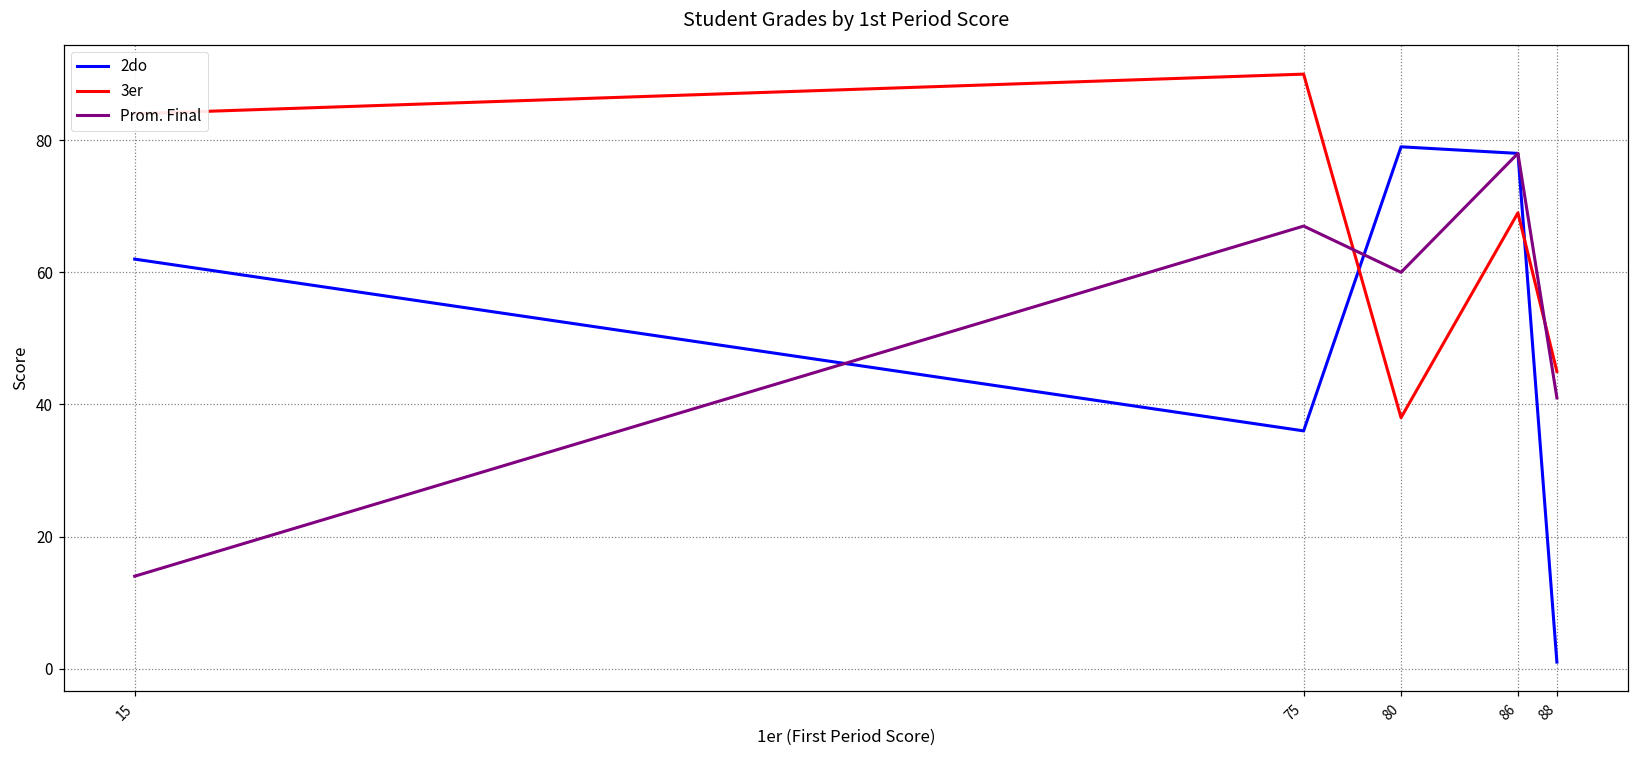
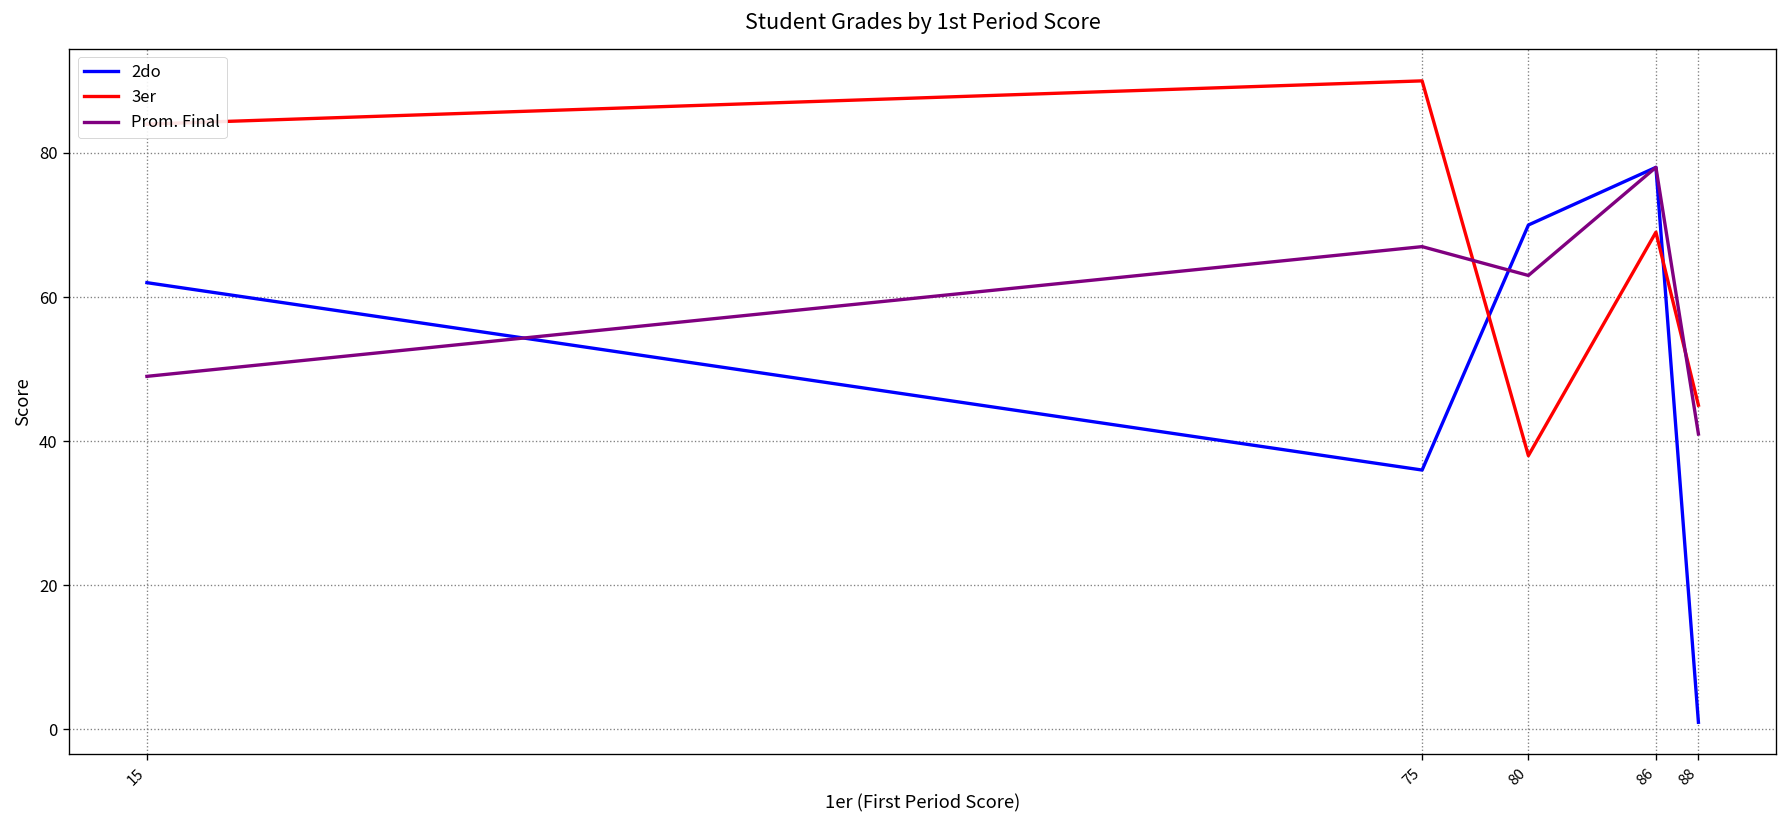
  {
    "2do": {
      "15": 62,
      "75": 36,
-     "80": 79,
+     "80": 70,
      "88": 1
    },
    "3er": {
      "75": 90,
      "80": 38,
      "86": 69,
      "88": 45
    },
    "Prom. Final": {
-     "15": 14,
+     "15": 49,
      "75": 67,
-     "80": 60,
+     "80": 63,
      "88": 41
    }
  }
